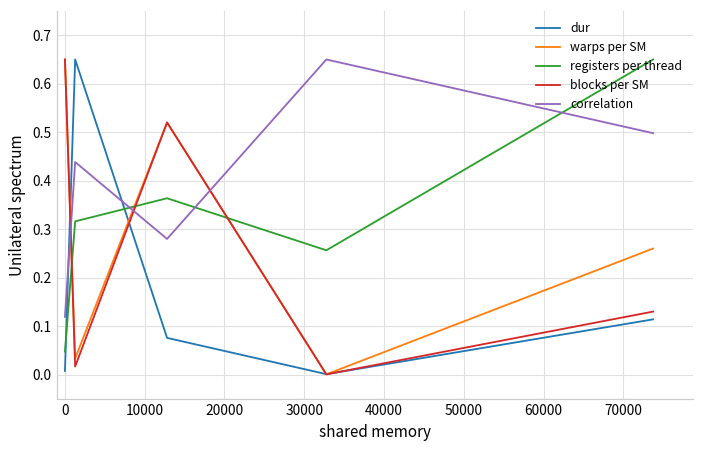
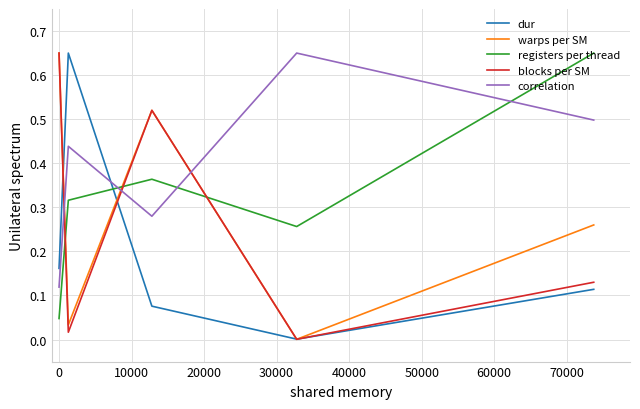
  {
    "dur": {
-     "0": 0.01
+     "0": 0.16
    },
    "registers per thread": {
      "0": 0.05
    },
    "correlation": {
      "0": 0.12
    }
  }
